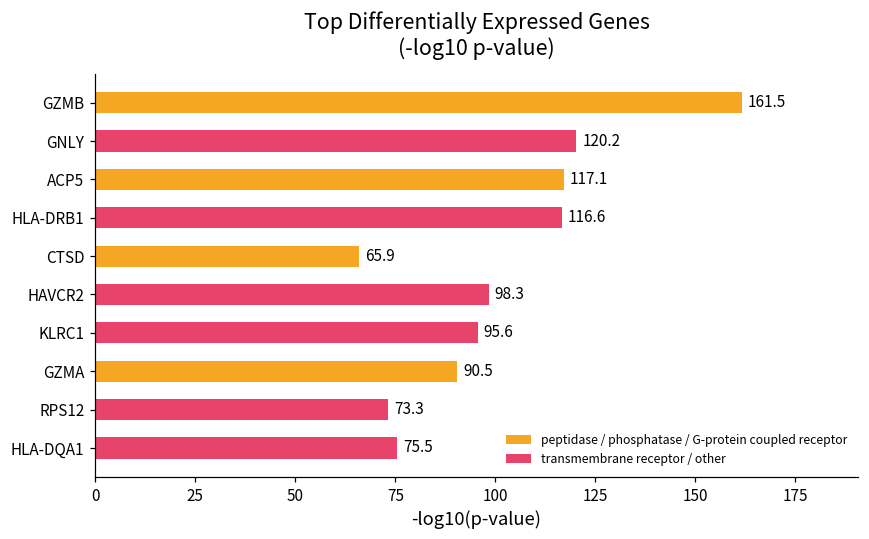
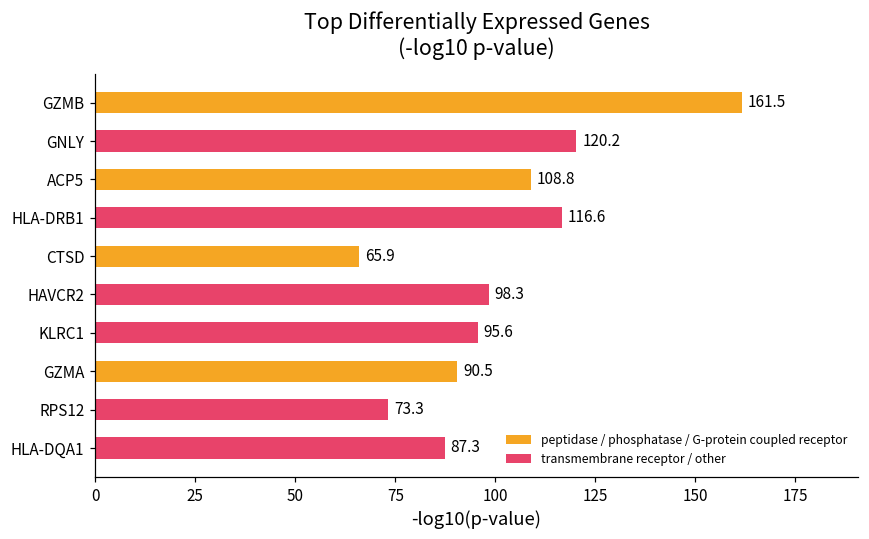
  {
    "GZMB": 161.5,
    "GNLY": 120.2,
-   "ACP5": 117.1,
+   "ACP5": 108.8,
    "HLA-DRB1": 116.6,
    "CTSD": 65.9,
    "HAVCR2": 98.3,
    "KLRC1": 95.6,
    "GZMA": 90.5,
    "RPS12": 73.3,
-   "HLA-DQA1": 75.5
+   "HLA-DQA1": 87.3
  }
